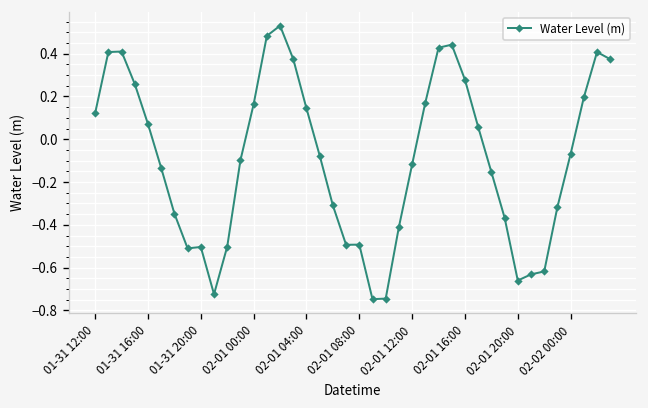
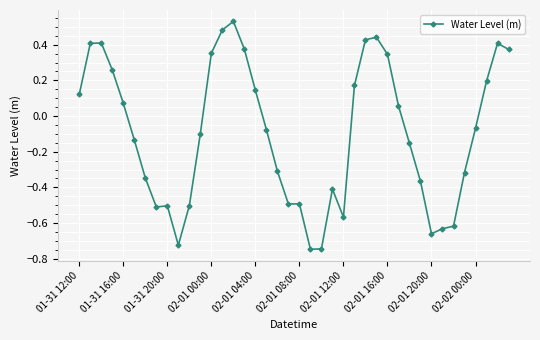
  {
    "01-31 12:00": 0.12,
    "01-31 16:00": 0.07,
    "01-31 20:00": -0.50,
-   "02-01 00:00": 0.16,
+   "02-01 00:00": 0.35,
    "02-01 04:00": 0.14,
    "02-01 08:00": -0.49,
-   "02-01 12:00": -0.12,
-   "02-01 16:00": 0.28,
+   "02-01 12:00": -0.57,
+   "02-01 16:00": 0.35,
    "02-01 20:00": -0.66,
    "02-02 00:00": -0.07
  }
